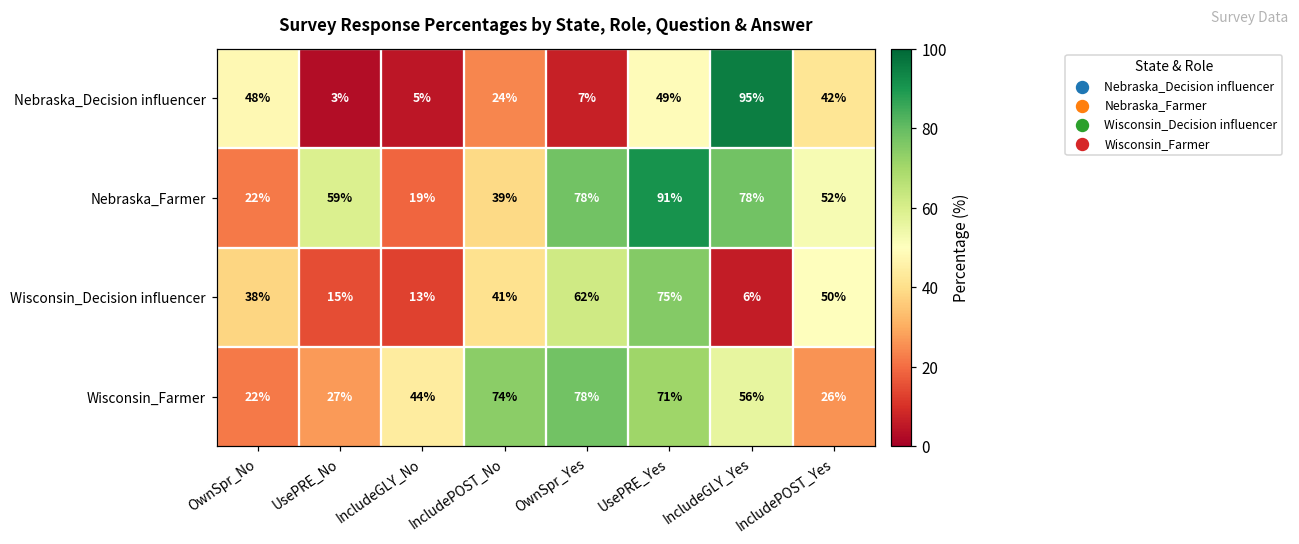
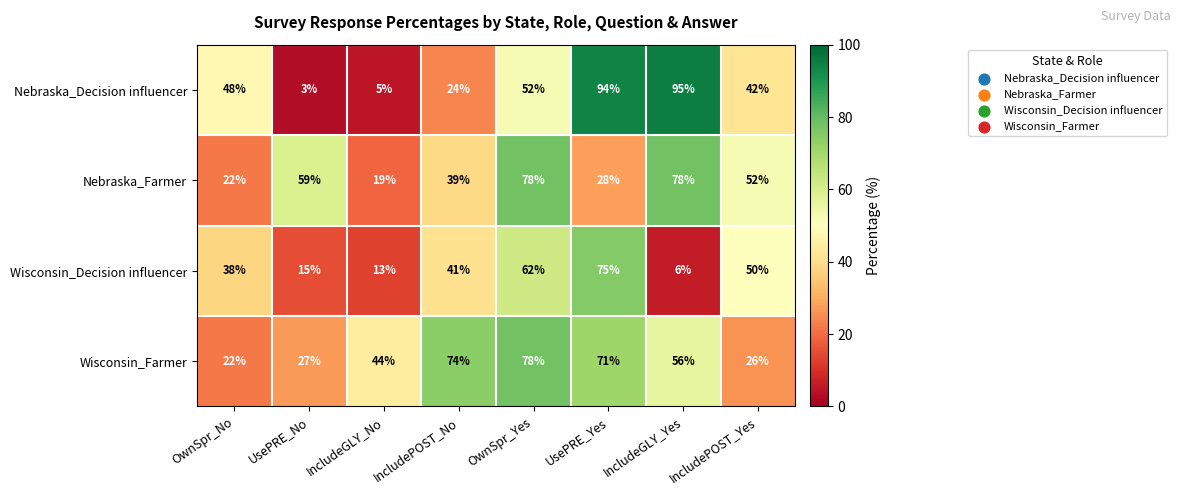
  {
    "Nebraska_Decision influencer": {
      "OwnSpr_No": "48%",
      "UsePRE_No": "3%",
      "IncludeGLY_No": "5%",
      "IncludePOST_No": "24%",
-     "OwnSpr_Yes": "7%",
-     "UsePRE_Yes": "49%",
+     "OwnSpr_Yes": "52%",
+     "UsePRE_Yes": "94%",
      "IncludeGLY_Yes": "95%",
      "IncludePOST_Yes": "42%"
    },
    "Nebraska_Farmer": {
      "OwnSpr_No": "22%",
      "UsePRE_No": "59%",
      "IncludeGLY_No": "19%",
      "IncludePOST_No": "39%",
      "OwnSpr_Yes": "78%",
-     "UsePRE_Yes": "91%",
+     "UsePRE_Yes": "28%",
      "IncludeGLY_Yes": "78%",
      "IncludePOST_Yes": "52%"
    },
    "Wisconsin_Decision influencer": {
      "OwnSpr_No": "38%",
      "UsePRE_No": "15%",
      "IncludeGLY_No": "13%",
      "IncludePOST_No": "41%",
      "OwnSpr_Yes": "62%",
      "UsePRE_Yes": "75%",
      "IncludeGLY_Yes": "6%",
      "IncludePOST_Yes": "50%"
    },
    "Wisconsin_Farmer": {
      "OwnSpr_No": "22%",
      "UsePRE_No": "27%",
      "IncludeGLY_No": "44%",
      "IncludePOST_No": "74%",
      "OwnSpr_Yes": "78%",
      "UsePRE_Yes": "71%",
      "IncludeGLY_Yes": "56%",
      "IncludePOST_Yes": "26%"
    }
  }
